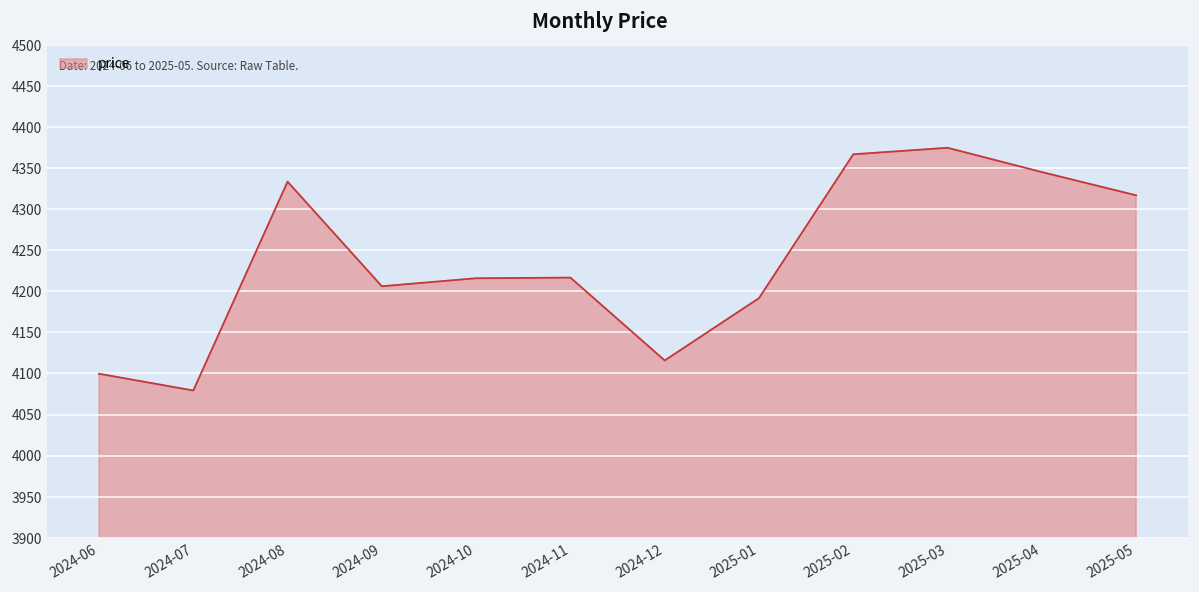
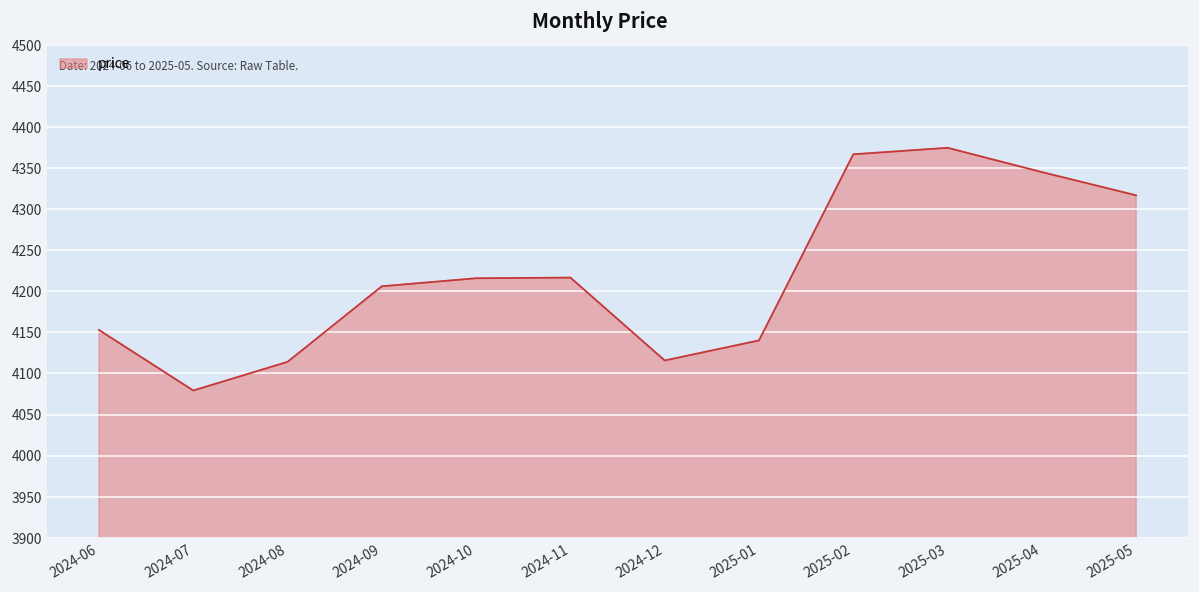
  {
-   "2024-06": 4100,
+   "2024-06": 4150,
    "2024-07": 4080,
-   "2024-08": 4330,
+   "2024-08": 4110,
    "2024-09": 4210,
    "2024-10": 4220,
    "2024-11": 4220,
    "2024-12": 4120,
-   "2025-01": 4190,
+   "2025-01": 4140,
    "2025-02": 4370,
    "2025-03": 4370,
    "2025-04": 4350,
    "2025-05": 4320
  }
